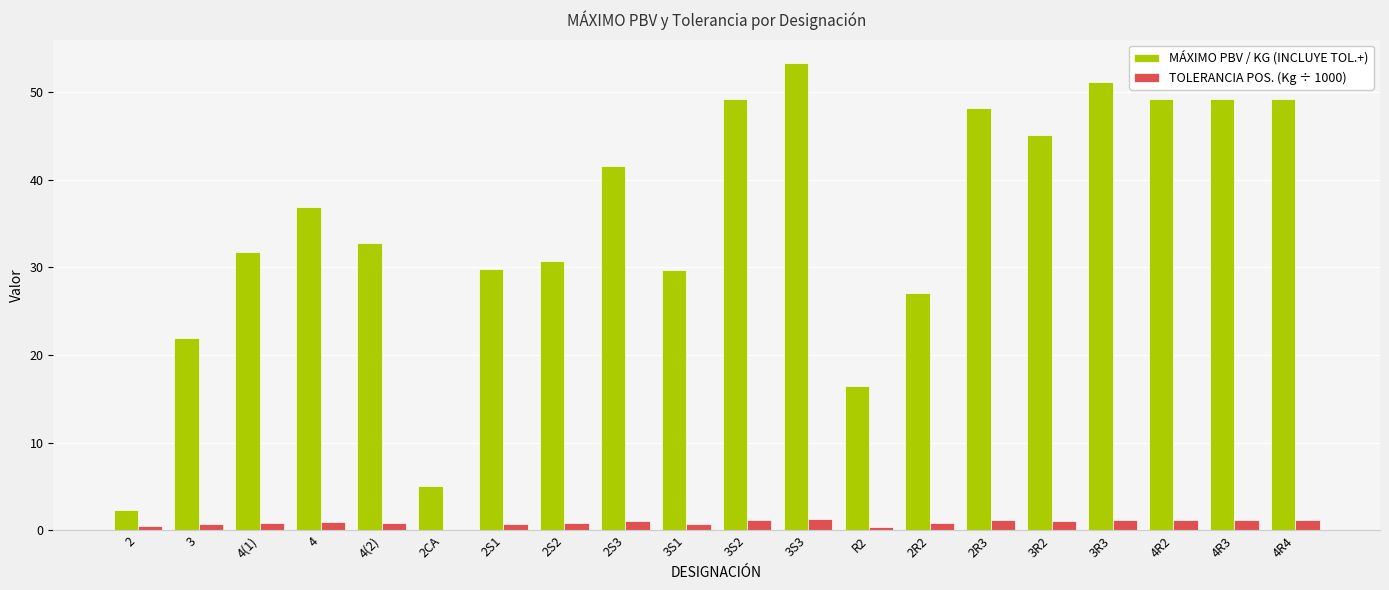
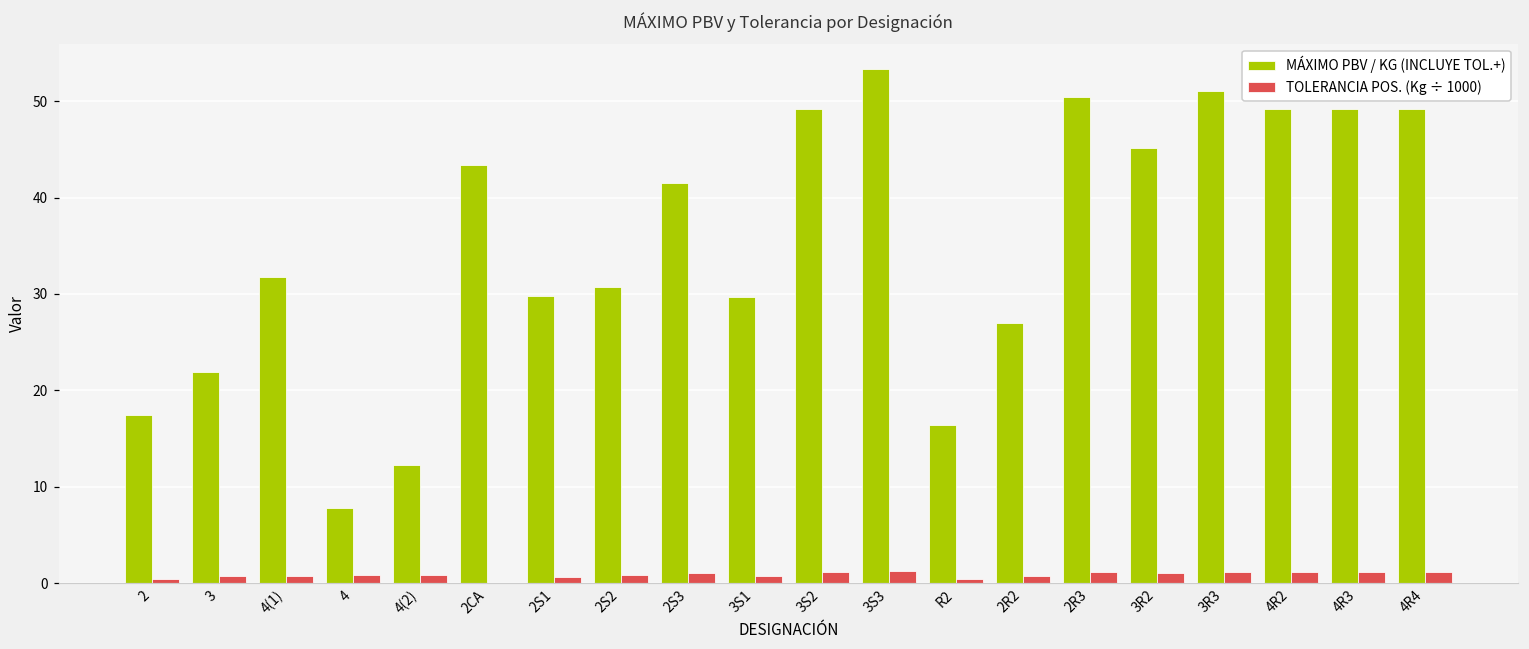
  {
    "MÁXIMO PBV / KG (INCLUYE TOL.+)": {
-     "2": 2,
+     "2": 17,
      "3": 22,
      "4(1)": 32,
-     "4": 37,
-     "4(2)": 33,
-     "2CA": 5,
+     "4": 8,
+     "4(2)": 12,
+     "2CA": 43,
      "2S1": 30,
      "2S2": 31,
      "2S3": 42,
      "3S1": 30,
      "3S2": 49,
      "3S3": 53,
      "R2": 16,
      "2R2": 27,
-     "2R3": 48,
+     "2R3": 50,
      "3R2": 45,
      "3R3": 51,
      "4R2": 49,
      "4R3": 49,
      "4R4": 49
    },
    "TOLERANCIA POS. (Kg ÷ 1000)": {
      "2": 0,
      "3": 1,
      "4(1)": 1,
      "4": 1,
      "4(2)": 1,
      "2CA": 0,
      "2S1": 1,
      "2S2": 1,
      "2S3": 1,
      "3S1": 1,
      "3S2": 1,
      "3S3": 1,
      "R2": 0,
      "2R2": 1,
      "2R3": 1,
      "3R2": 1,
      "3R3": 1,
      "4R2": 1,
      "4R3": 1,
      "4R4": 1
    }
  }
